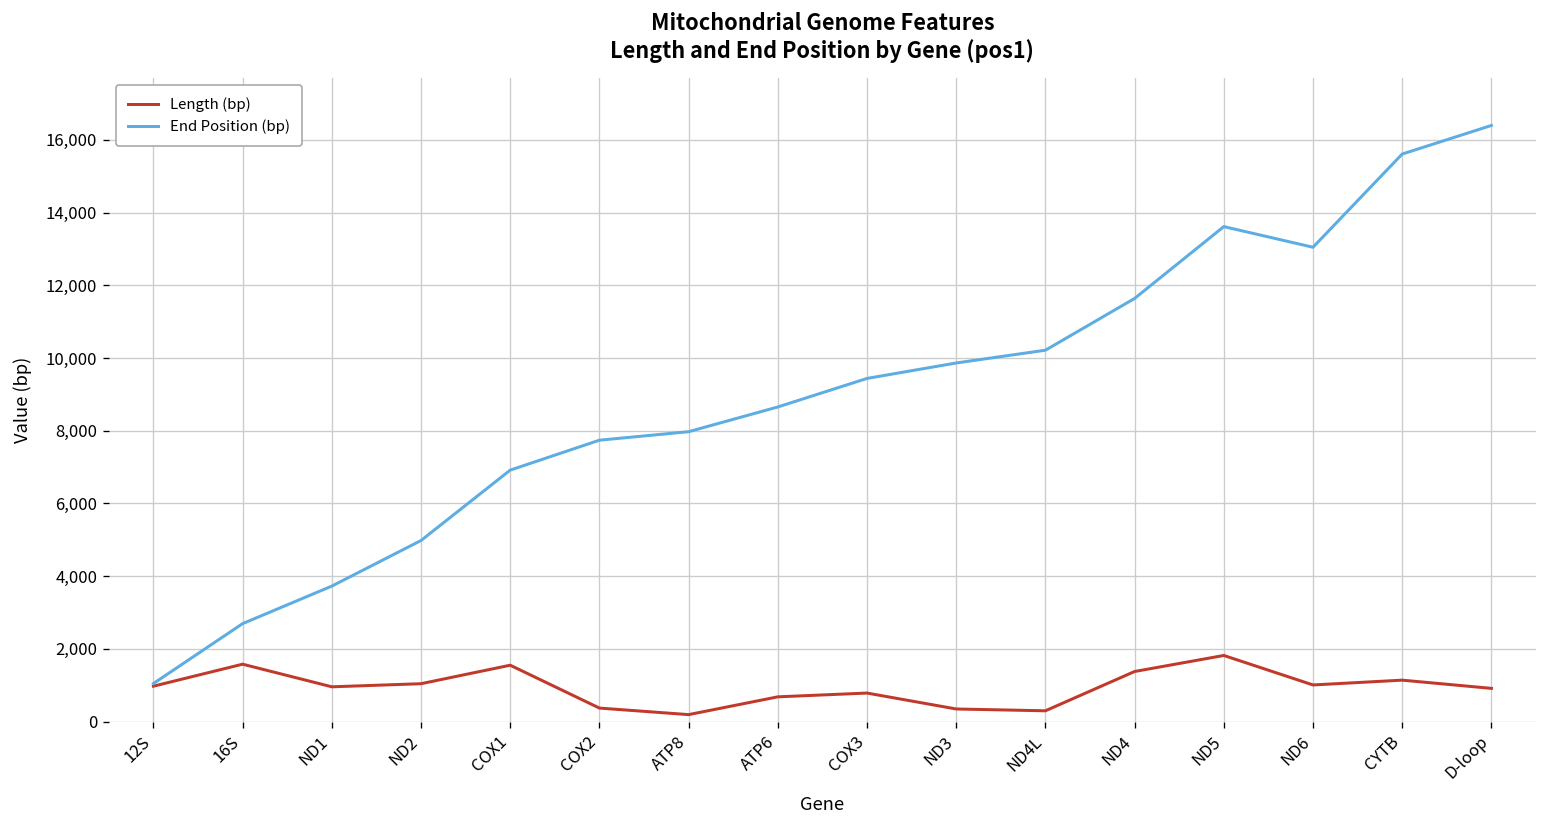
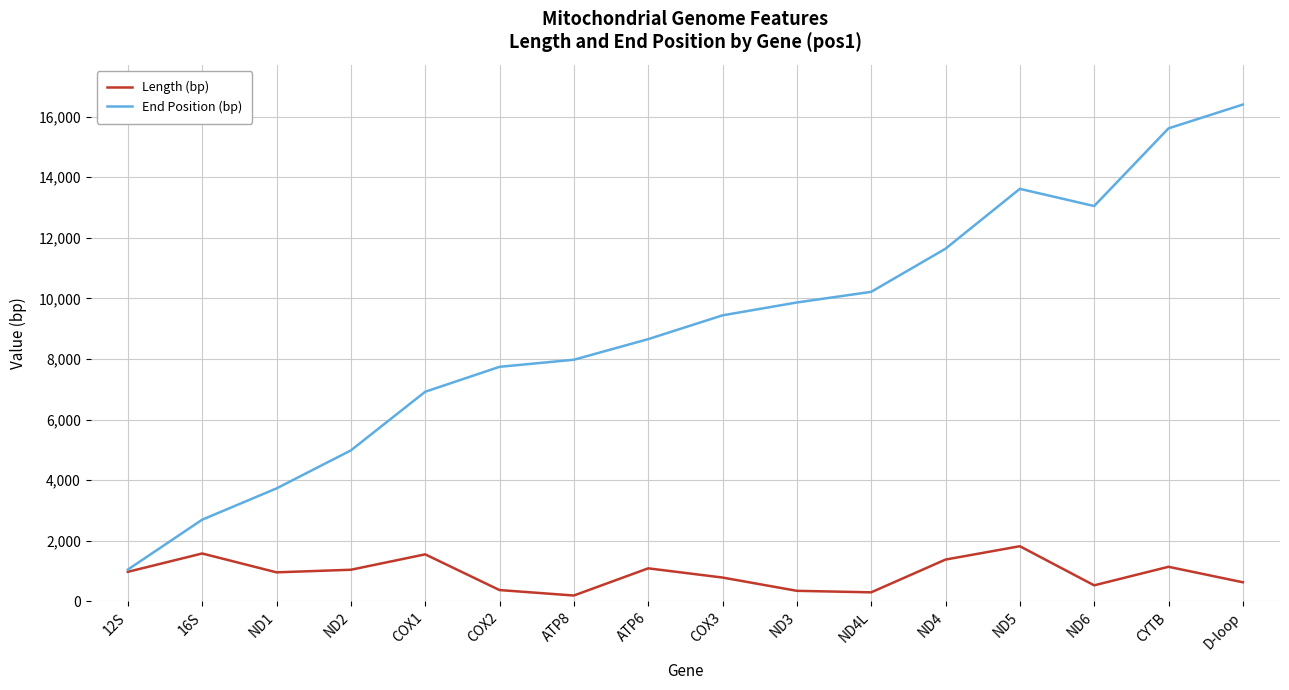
  {
    "Length (bp)": {
      "16S": "1,600",
      "ND1": "1,000",
      "ND2": "1,000",
      "COX1": "1,600",
      "COX2": "400",
      "ATP8": "200",
-     "ATP6": "700",
+     "ATP6": "1,100",
      "COX3": "800",
      "ND3": "300",
      "ND4L": "300",
      "ND4": "1,400",
      "ND5": "1,800",
-     "ND6": "1,000",
+     "ND6": "500",
      "CYTB": "1,100",
-     "D-loop": "900"
+     "D-loop": "600"
    },
    "End Position (bp)": {
      "16S": "2,700",
      "ND1": "3,700",
      "ND2": "5,000",
      "COX1": "6,900",
      "COX2": "7,700",
      "ATP8": "8,000",
      "ATP6": "8,700",
      "COX3": "9,400",
      "ND3": "9,900",
      "ND4L": "10,200",
      "ND4": "11,600",
      "ND5": "13,600",
      "ND6": "13,000",
      "CYTB": "15,600",
      "D-loop": "16,400"
    }
  }
